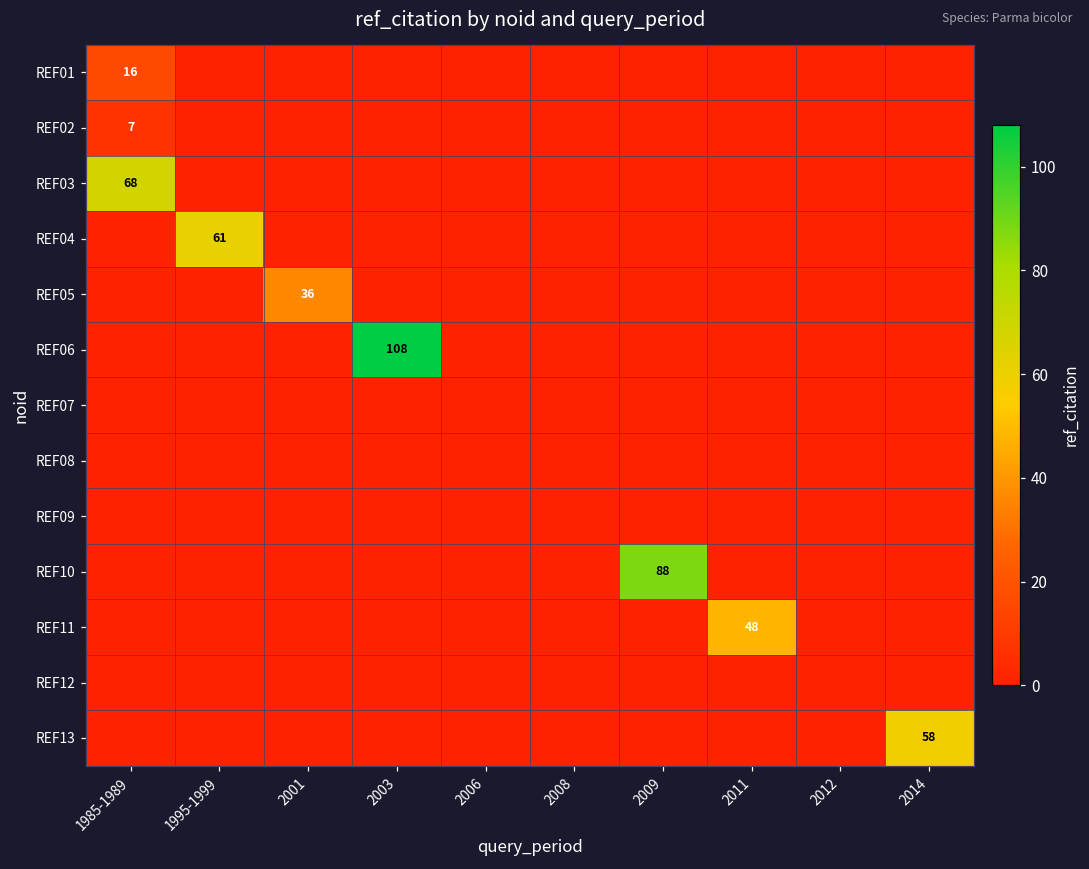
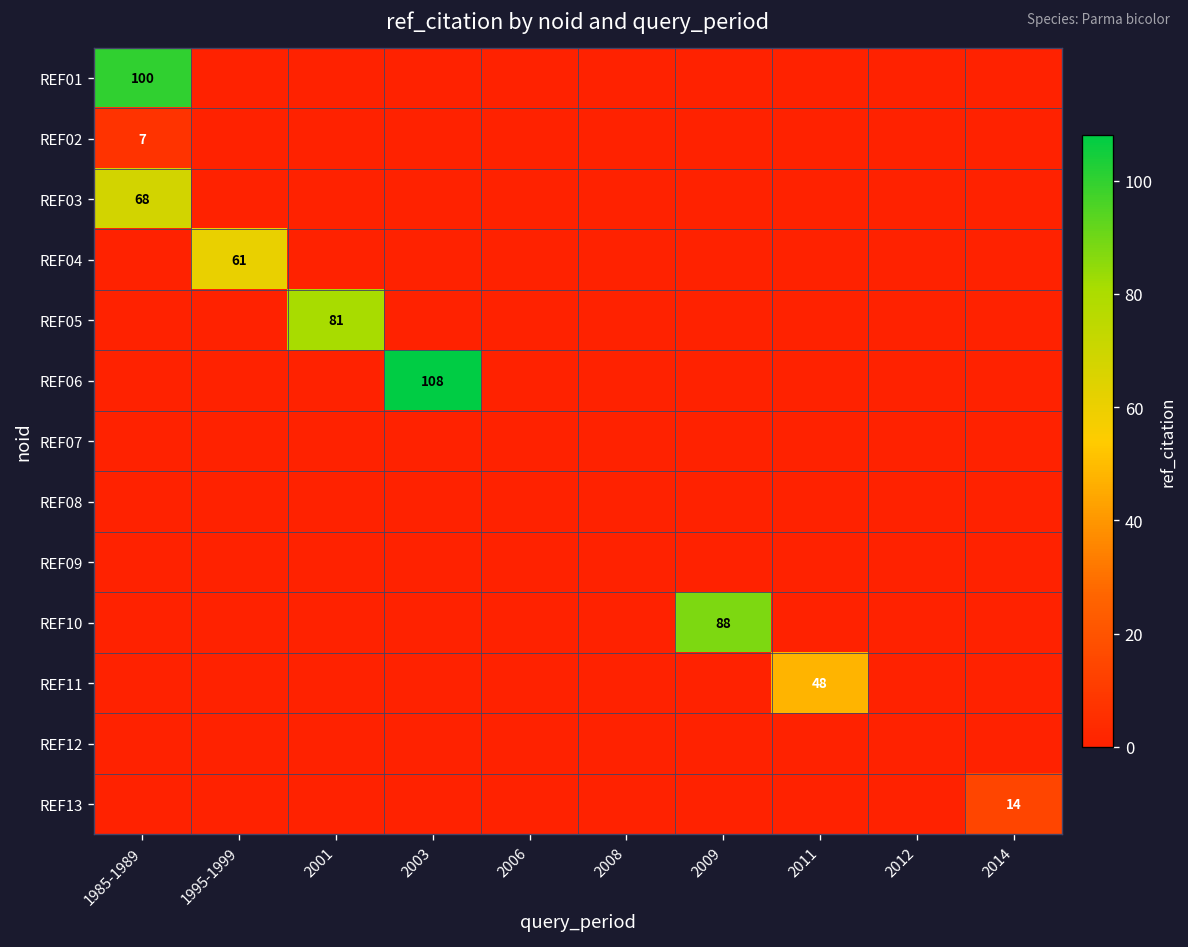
  {
    "REF01": {
-     "1985-1989": 16
+     "1985-1989": 100
    },
    "REF02": {
      "1985-1989": 7
    },
    "REF03": {
      "1985-1989": 68
    },
    "REF04": {
      "1995-1999": 61
    },
    "REF05": {
-     "2001": 36
+     "2001": 81
    },
    "REF06": {
      "2003": 108
    },
    "REF10": {
      "2009": 88
    },
    "REF11": {
      "2011": 48
    },
    "REF13": {
-     "2014": 58
+     "2014": 14
    }
  }
